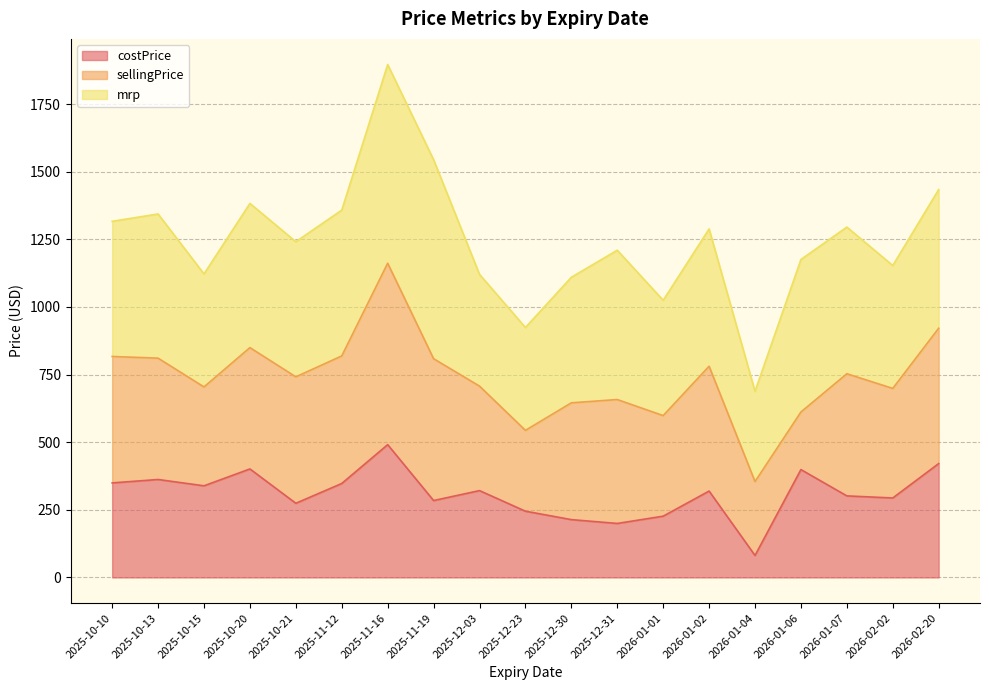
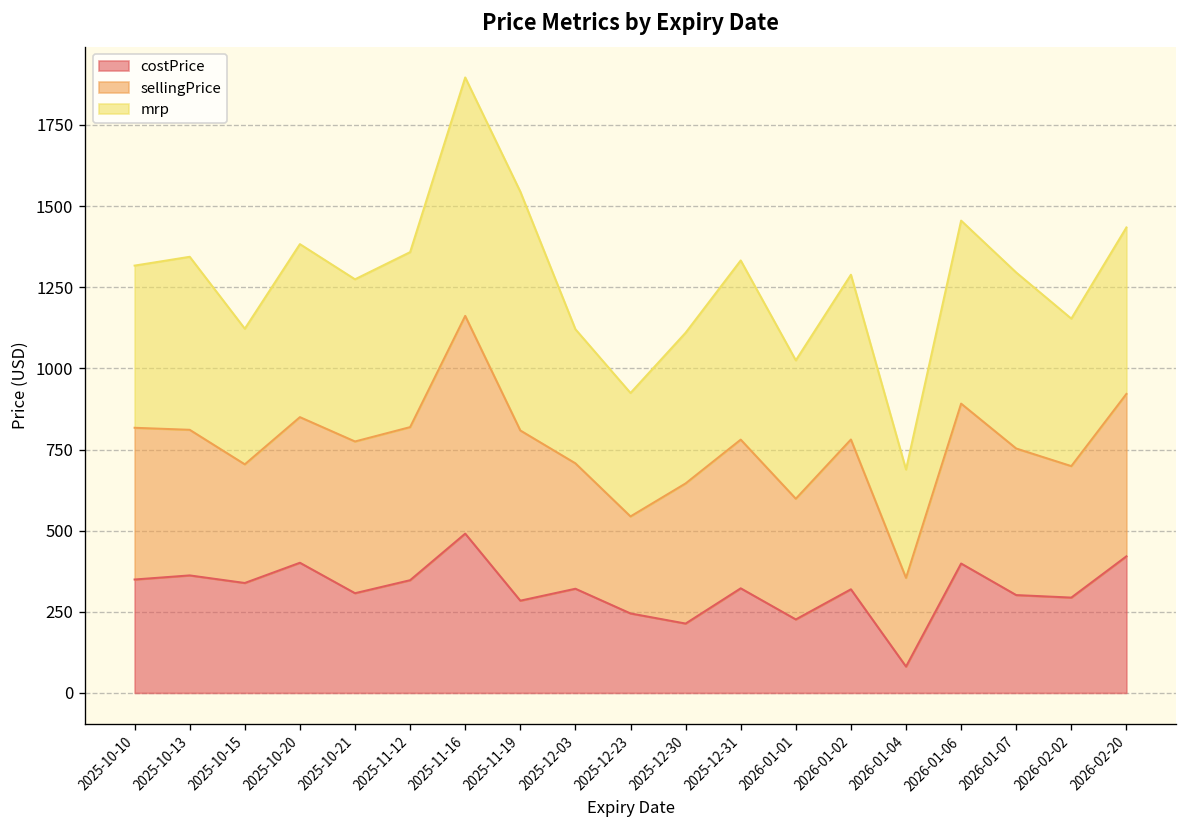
  {
    "costPrice": {
      "2025-10-10": 350,
      "2025-10-13": 360,
      "2025-10-15": 340,
      "2025-10-20": 400,
-     "2025-10-21": 270,
+     "2025-10-21": 310,
      "2025-11-12": 350,
      "2025-11-16": 490,
      "2025-11-19": 280,
      "2025-12-03": 320,
      "2025-12-23": 240,
      "2025-12-30": 210,
-     "2025-12-31": 200,
+     "2025-12-31": 320,
      "2026-01-01": 230,
      "2026-01-02": 320,
      "2026-01-04": 80,
      "2026-01-06": 400,
      "2026-01-07": 300,
      "2026-02-02": 290,
      "2026-02-20": 420
    },
    "sellingPrice": {
      "2025-10-10": 470,
      "2025-10-13": 450,
      "2025-10-15": 370,
      "2025-10-20": 450,
      "2025-10-21": 470,
      "2025-11-12": 470,
      "2025-11-16": 670,
      "2025-11-19": 520,
      "2025-12-03": 390,
      "2025-12-23": 300,
      "2025-12-30": 430,
      "2025-12-31": 460,
      "2026-01-01": 370,
      "2026-01-02": 460,
      "2026-01-04": 270,
-     "2026-01-06": 210,
+     "2026-01-06": 490,
      "2026-01-07": 450,
      "2026-02-02": 410,
      "2026-02-20": 500
    },
    "mrp": {
      "2025-10-10": 500,
      "2025-10-13": 530,
      "2025-10-15": 420,
      "2025-10-20": 530,
      "2025-10-21": 500,
      "2025-11-12": 540,
      "2025-11-16": 730,
      "2025-11-19": 740,
      "2025-12-03": 410,
      "2025-12-23": 380,
      "2025-12-30": 460,
      "2025-12-31": 550,
      "2026-01-01": 430,
      "2026-01-02": 510,
      "2026-01-04": 330,
      "2026-01-06": 560,
      "2026-01-07": 540,
      "2026-02-02": 450,
      "2026-02-20": 510
    }
  }
